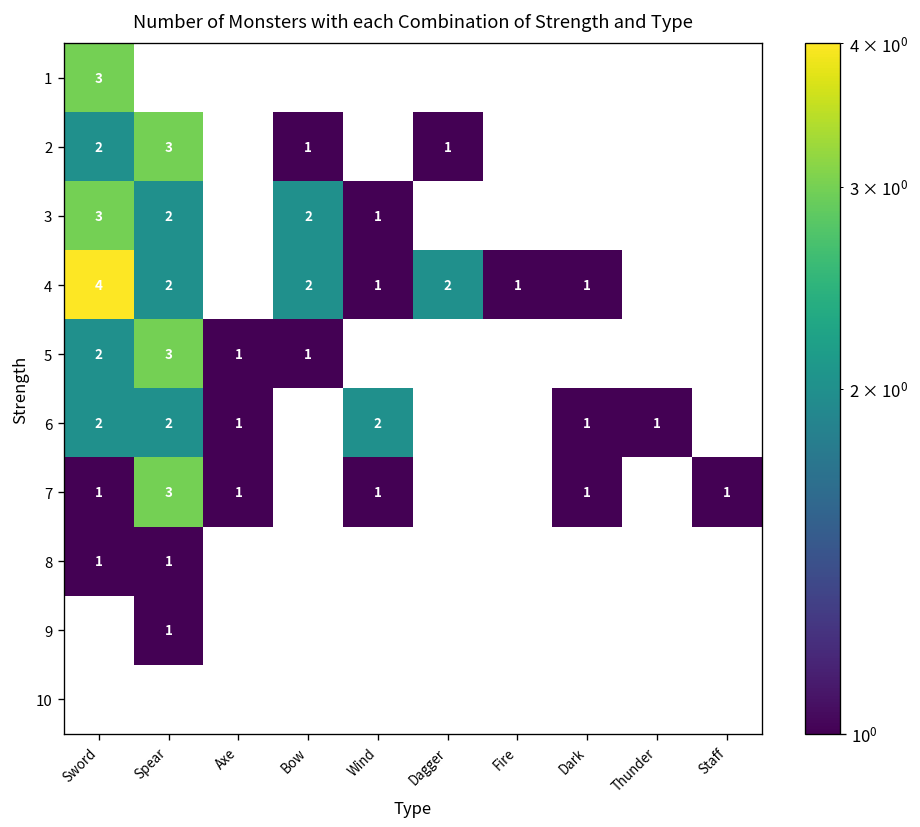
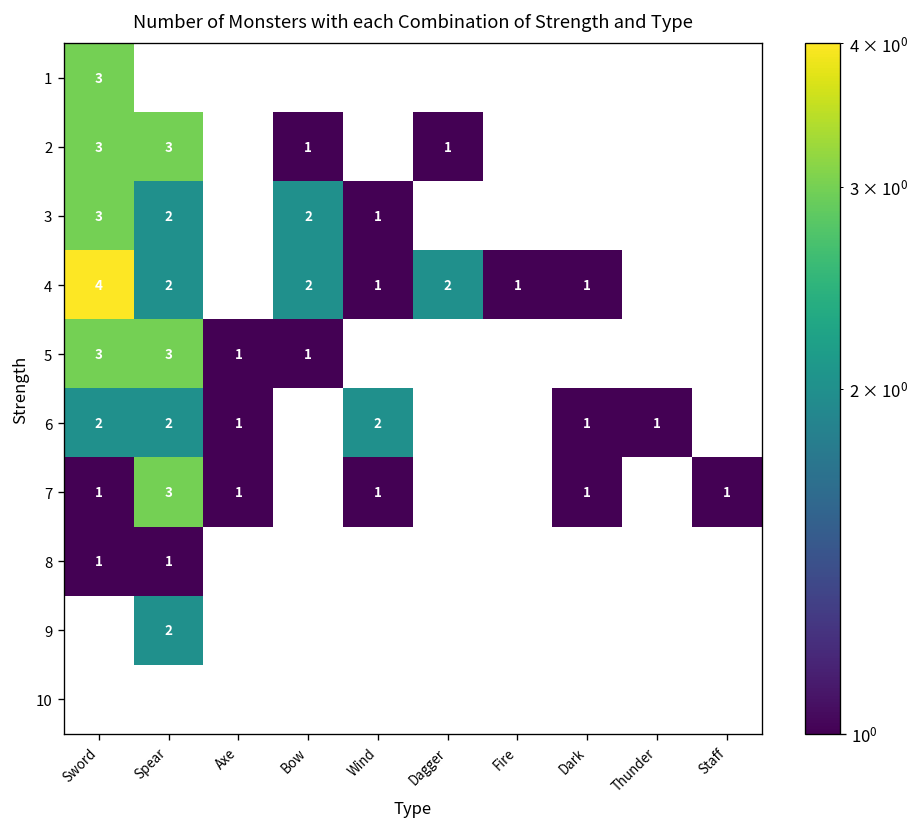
  {
    "1": {
      "Sword": 3
    },
    "2": {
-     "Sword": 2,
+     "Sword": 3,
      "Spear": 3,
      "Bow": 1,
      "Dagger": 1
    },
    "3": {
      "Sword": 3,
      "Spear": 2,
      "Bow": 2,
      "Wind": 1
    },
    "4": {
      "Sword": 4,
      "Spear": 2,
      "Bow": 2,
      "Wind": 1,
      "Dagger": 2,
      "Fire": 1,
      "Dark": 1
    },
    "5": {
-     "Sword": 2,
+     "Sword": 3,
      "Spear": 3,
      "Axe": 1,
      "Bow": 1
    },
    "6": {
      "Sword": 2,
      "Spear": 2,
      "Axe": 1,
      "Wind": 2,
      "Dark": 1,
      "Thunder": 1
    },
    "7": {
      "Sword": 1,
      "Spear": 3,
      "Axe": 1,
      "Wind": 1,
      "Dark": 1,
      "Staff": 1
    },
    "8": {
      "Sword": 1,
      "Spear": 1
    },
    "9": {
-     "Spear": 1
+     "Spear": 2
    }
  }
